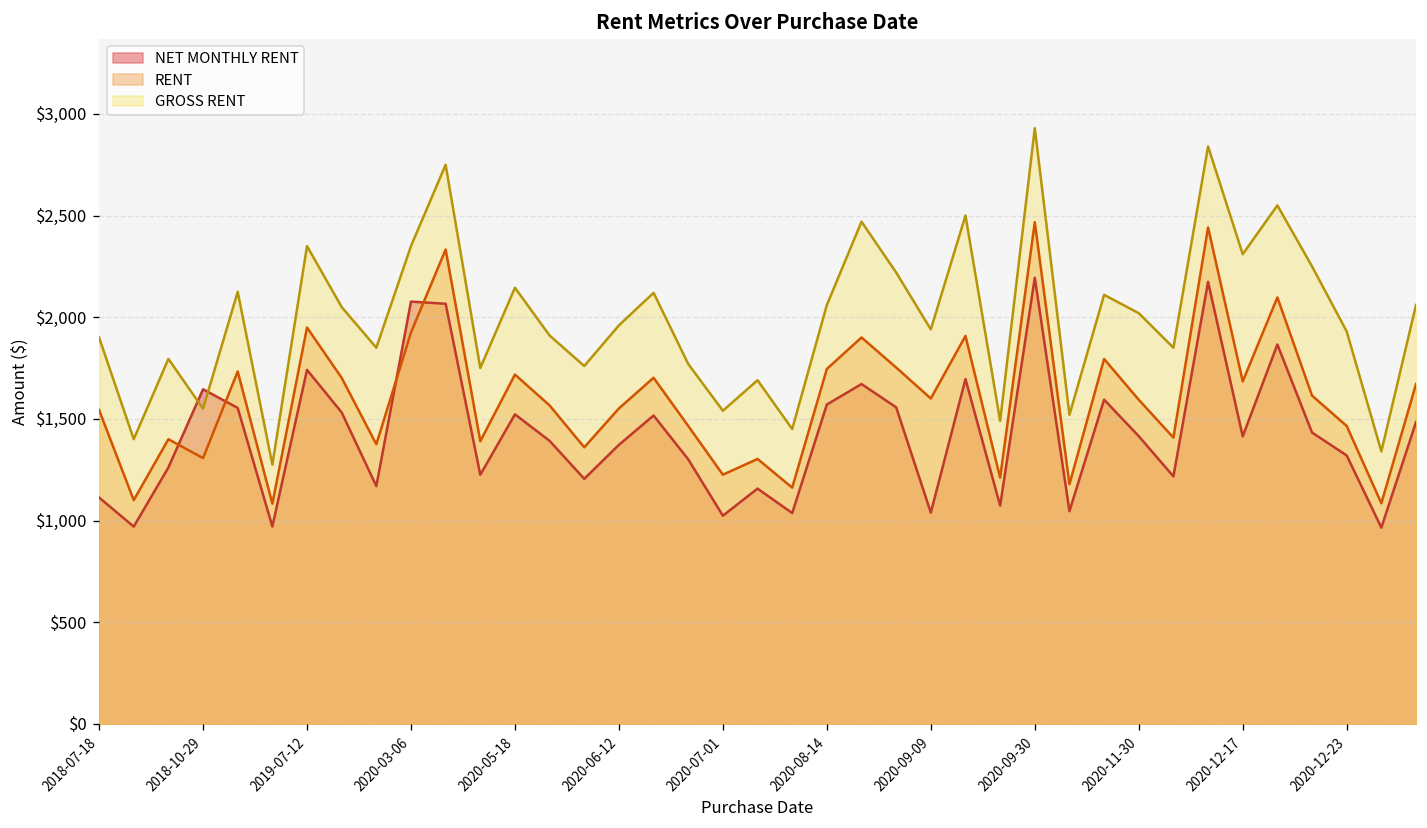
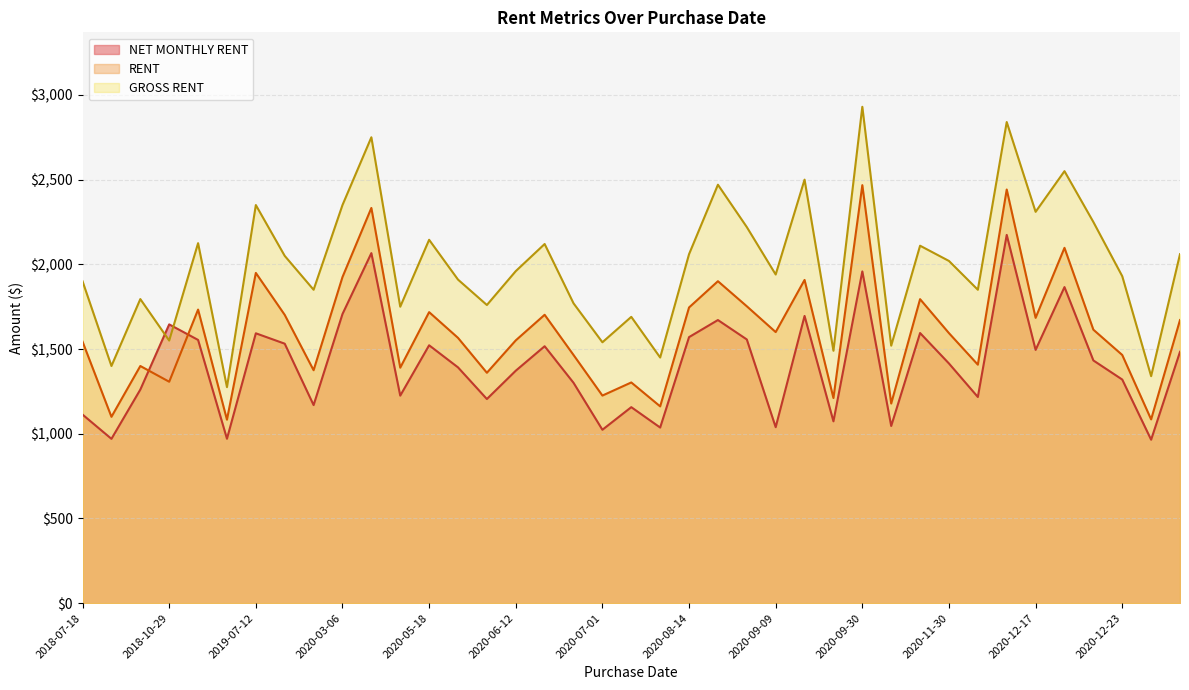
  {
    "NET MONTHLY RENT": {
      "2018-07-18": "$1,110",
      "2018-10-29": "$1,650",
-     "2019-07-12": "$1,740",
-     "2020-03-06": "$2,080",
+     "2019-07-12": "$1,590",
+     "2020-03-06": "$1,710",
      "2020-05-18": "$1,520",
      "2020-06-12": "$1,370",
      "2020-07-01": "$1,020",
      "2020-08-14": "$1,570",
      "2020-09-09": "$1,040",
-     "2020-09-30": "$2,190",
+     "2020-09-30": "$1,960",
      "2020-11-30": "$1,410",
-     "2020-12-17": "$1,410",
+     "2020-12-17": "$1,500",
      "2020-12-23": "$1,320"
    }
  }
